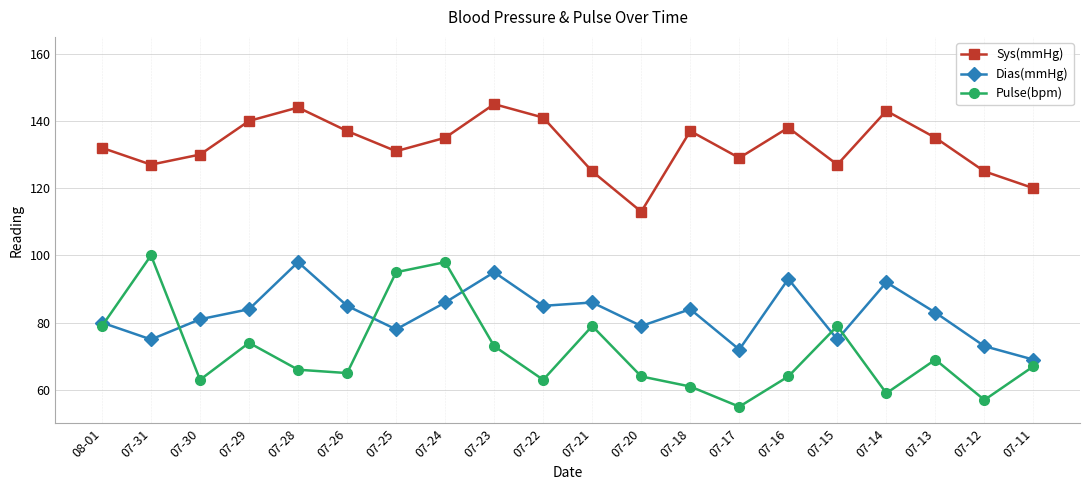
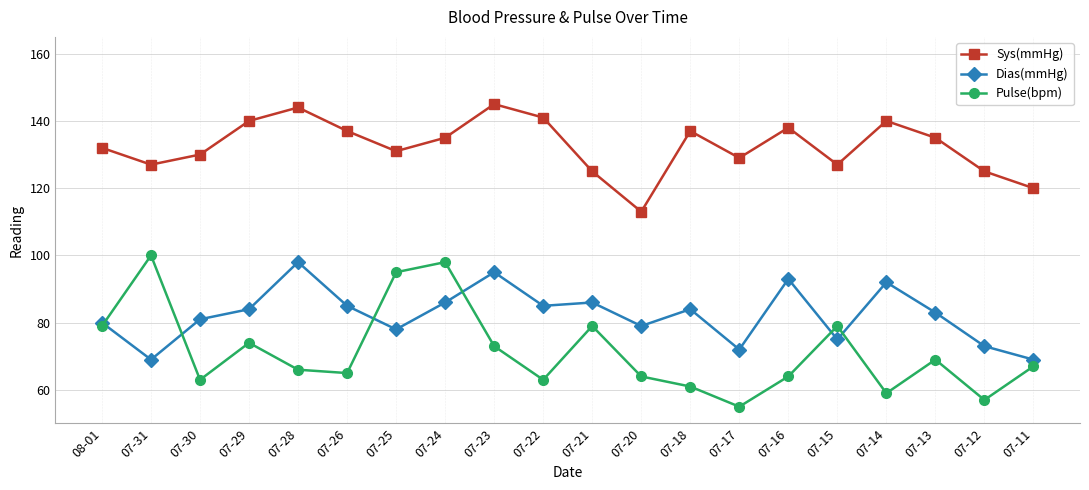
  {
    "Sys(mmHg)": {
      "08-01": 132,
      "07-31": 127,
      "07-30": 130,
      "07-29": 140,
      "07-28": 144,
      "07-26": 137,
      "07-25": 131,
      "07-24": 135,
      "07-23": 145,
      "07-22": 141,
      "07-21": 125,
      "07-20": 113,
      "07-18": 137,
      "07-17": 129,
      "07-16": 138,
      "07-15": 127,
-     "07-14": 143,
+     "07-14": 140,
      "07-13": 135,
      "07-12": 125,
      "07-11": 120
    },
    "Dias(mmHg)": {
      "08-01": 80,
-     "07-31": 75,
+     "07-31": 69,
      "07-30": 81,
      "07-29": 84,
      "07-28": 98,
      "07-26": 85,
      "07-25": 78,
      "07-24": 86,
      "07-23": 95,
      "07-22": 85,
      "07-21": 86,
      "07-20": 79,
      "07-18": 84,
      "07-17": 72,
      "07-16": 93,
      "07-15": 75,
      "07-14": 92,
      "07-13": 83,
      "07-12": 73,
      "07-11": 69
    },
    "Pulse(bpm)": {
      "08-01": 79,
      "07-31": 100,
      "07-30": 63,
      "07-29": 74,
      "07-28": 66,
      "07-26": 65,
      "07-25": 95,
      "07-24": 98,
      "07-23": 73,
      "07-22": 63,
      "07-21": 79,
      "07-20": 64,
      "07-18": 61,
      "07-17": 55,
      "07-16": 64,
      "07-15": 79,
      "07-14": 59,
      "07-13": 69,
      "07-12": 57,
      "07-11": 67
    }
  }
